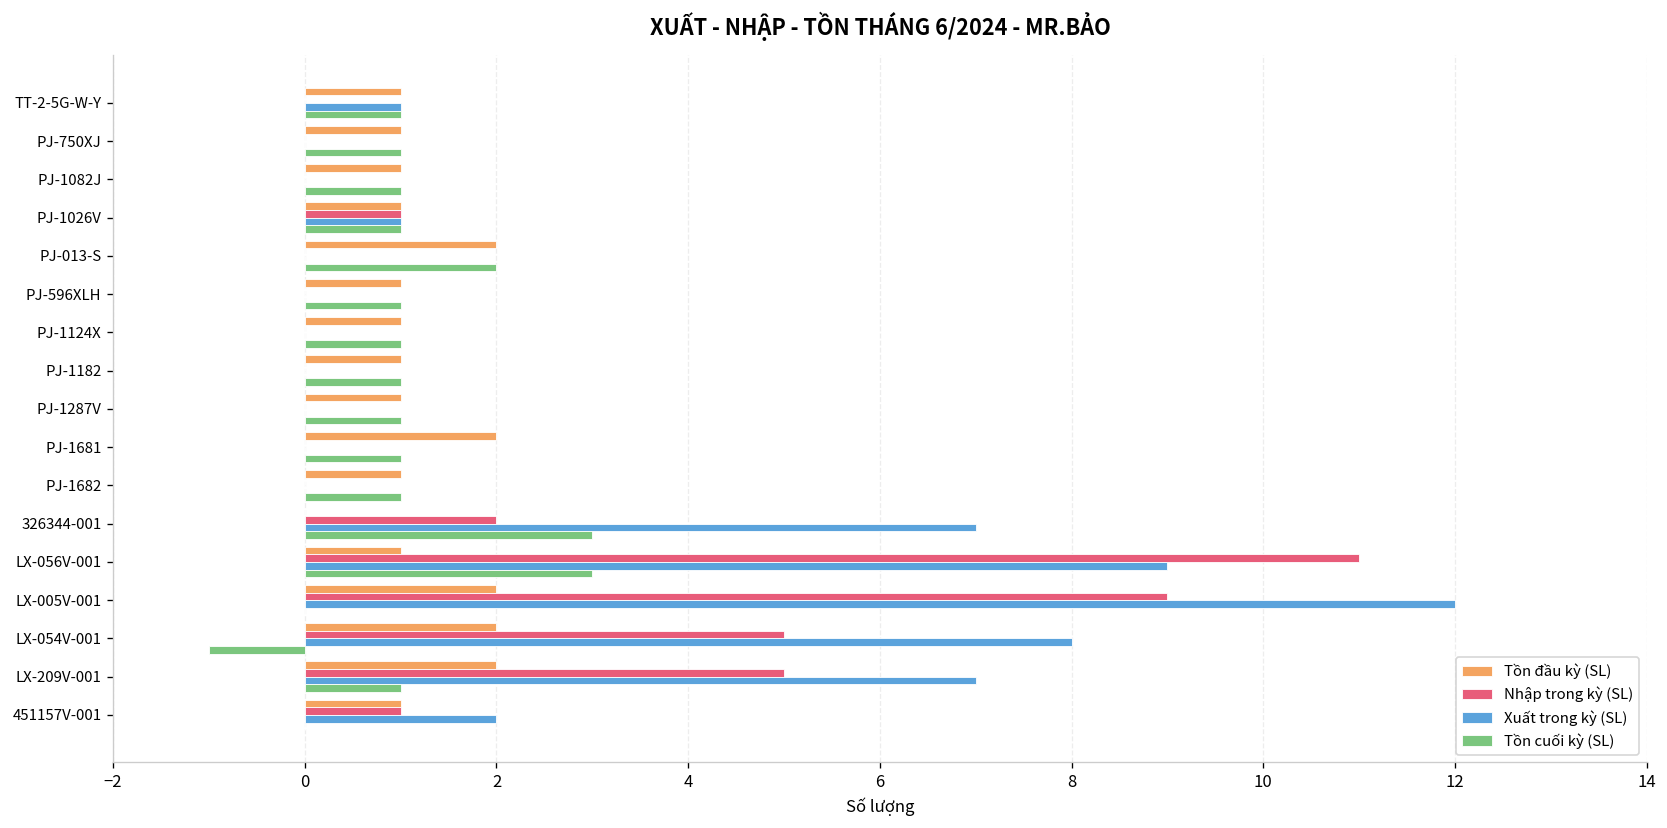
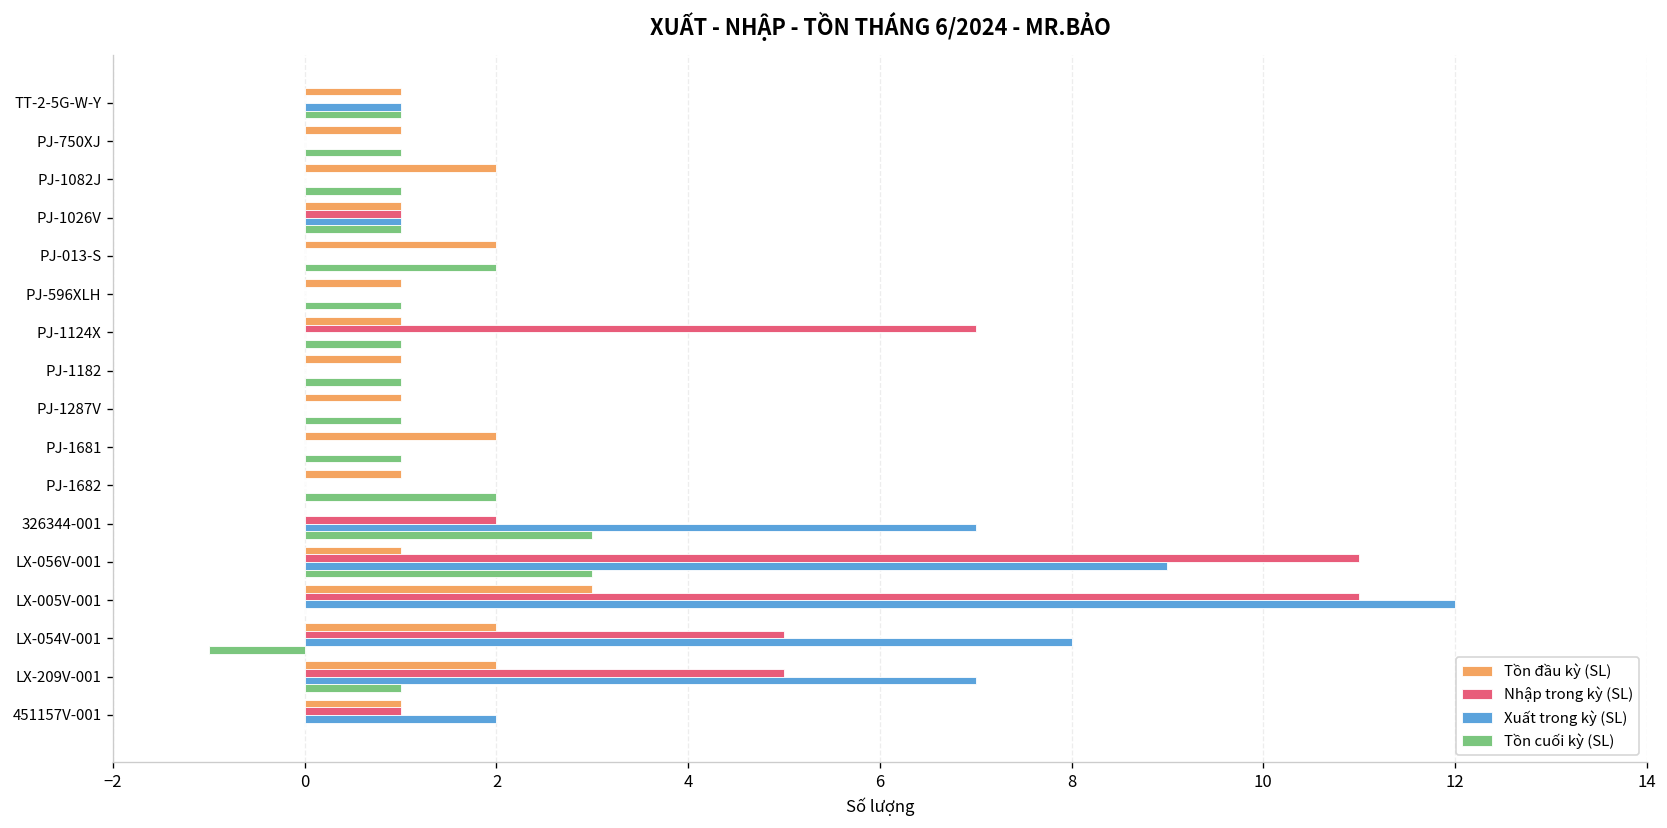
  {
    "Tồn đầu kỳ (SL)": {
      "TT-2-5G-W-Y": 1,
      "PJ-750XJ": 1,
-     "PJ-1082J": 1,
+     "PJ-1082J": 2,
      "PJ-1026V": 1,
      "PJ-013-S": 2,
      "PJ-596XLH": 1,
      "PJ-1124X": 1,
      "PJ-1182": 1,
      "PJ-1287V": 1,
      "PJ-1681": 2,
      "PJ-1682": 1,
      "326344-001": 0,
      "LX-056V-001": 1,
-     "LX-005V-001": 2,
+     "LX-005V-001": 3,
      "LX-054V-001": 2,
      "LX-209V-001": 2,
      "451157V-001": 1
    },
    "Nhập trong kỳ (SL)": {
      "TT-2-5G-W-Y": 0,
      "PJ-750XJ": 0,
      "PJ-1082J": 0,
      "PJ-1026V": 1,
      "PJ-013-S": 0,
      "PJ-596XLH": 0,
-     "PJ-1124X": 0,
+     "PJ-1124X": 7,
      "PJ-1182": 0,
      "PJ-1287V": 0,
      "PJ-1681": 0,
      "PJ-1682": 0,
      "326344-001": 2,
      "LX-056V-001": 11,
-     "LX-005V-001": 9,
+     "LX-005V-001": 11,
      "LX-054V-001": 5,
      "LX-209V-001": 5,
      "451157V-001": 1
    },
    "Xuất trong kỳ (SL)": {
      "TT-2-5G-W-Y": 1,
      "PJ-750XJ": 0,
      "PJ-1082J": 0,
      "PJ-1026V": 1,
      "PJ-013-S": 0,
      "PJ-596XLH": 0,
      "PJ-1124X": 0,
      "PJ-1182": 0,
      "PJ-1287V": 0,
      "PJ-1681": 0,
      "PJ-1682": 0,
      "326344-001": 7,
      "LX-056V-001": 9,
      "LX-005V-001": 12,
      "LX-054V-001": 8,
      "LX-209V-001": 7,
      "451157V-001": 2
    },
    "Tồn cuối kỳ (SL)": {
      "TT-2-5G-W-Y": 1,
      "PJ-750XJ": 1,
      "PJ-1082J": 1,
      "PJ-1026V": 1,
      "PJ-013-S": 2,
      "PJ-596XLH": 1,
      "PJ-1124X": 1,
      "PJ-1182": 1,
      "PJ-1287V": 1,
      "PJ-1681": 1,
-     "PJ-1682": 1,
+     "PJ-1682": 2,
      "326344-001": 3,
      "LX-056V-001": 3,
      "LX-005V-001": 0,
      "LX-054V-001": -1,
      "LX-209V-001": 1,
      "451157V-001": 0
    }
  }
